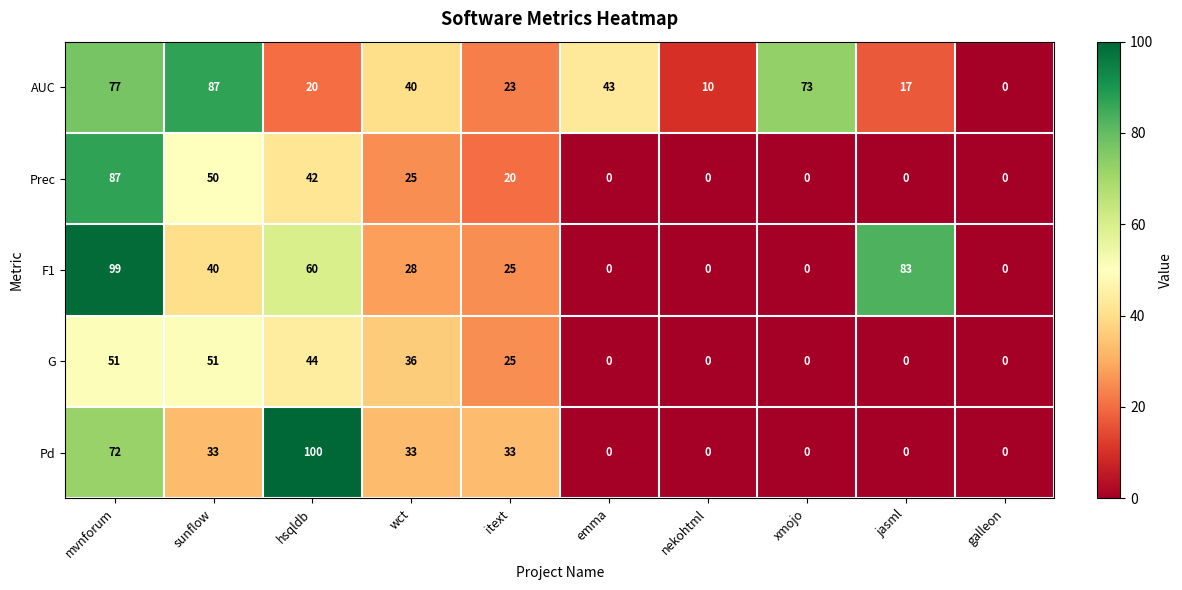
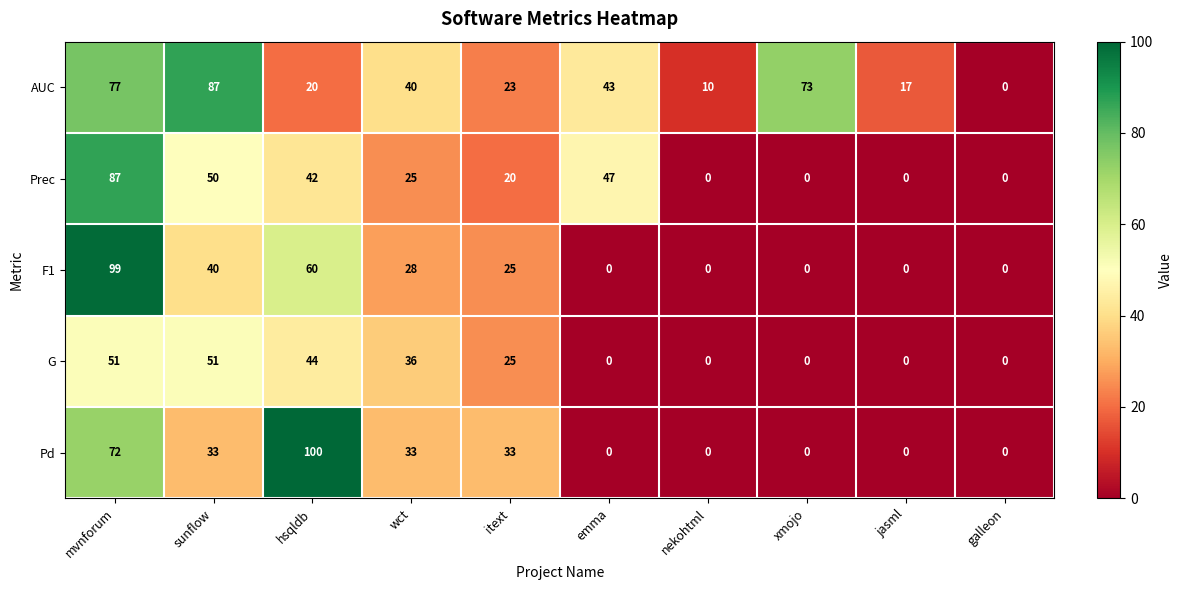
  {
    "AUC": {
      "mvnforum": 77,
      "sunflow": 87,
      "hsqldb": 20,
      "wct": 40,
      "itext": 23,
      "emma": 43,
      "nekohtml": 10,
      "xmojo": 73,
      "jasml": 17,
      "galleon": 0
    },
    "Prec": {
      "mvnforum": 87,
      "sunflow": 50,
      "hsqldb": 42,
      "wct": 25,
      "itext": 20,
-     "emma": 0,
+     "emma": 47,
      "nekohtml": 0,
      "xmojo": 0,
      "jasml": 0,
      "galleon": 0
    },
    "F1": {
      "mvnforum": 99,
      "sunflow": 40,
      "hsqldb": 60,
      "wct": 28,
      "itext": 25,
      "emma": 0,
      "nekohtml": 0,
      "xmojo": 0,
-     "jasml": 83,
+     "jasml": 0,
      "galleon": 0
    },
    "G": {
      "mvnforum": 51,
      "sunflow": 51,
      "hsqldb": 44,
      "wct": 36,
      "itext": 25,
      "emma": 0,
      "nekohtml": 0,
      "xmojo": 0,
      "jasml": 0,
      "galleon": 0
    },
    "Pd": {
      "mvnforum": 72,
      "sunflow": 33,
      "hsqldb": 100,
      "wct": 33,
      "itext": 33,
      "emma": 0,
      "nekohtml": 0,
      "xmojo": 0,
      "jasml": 0,
      "galleon": 0
    }
  }
